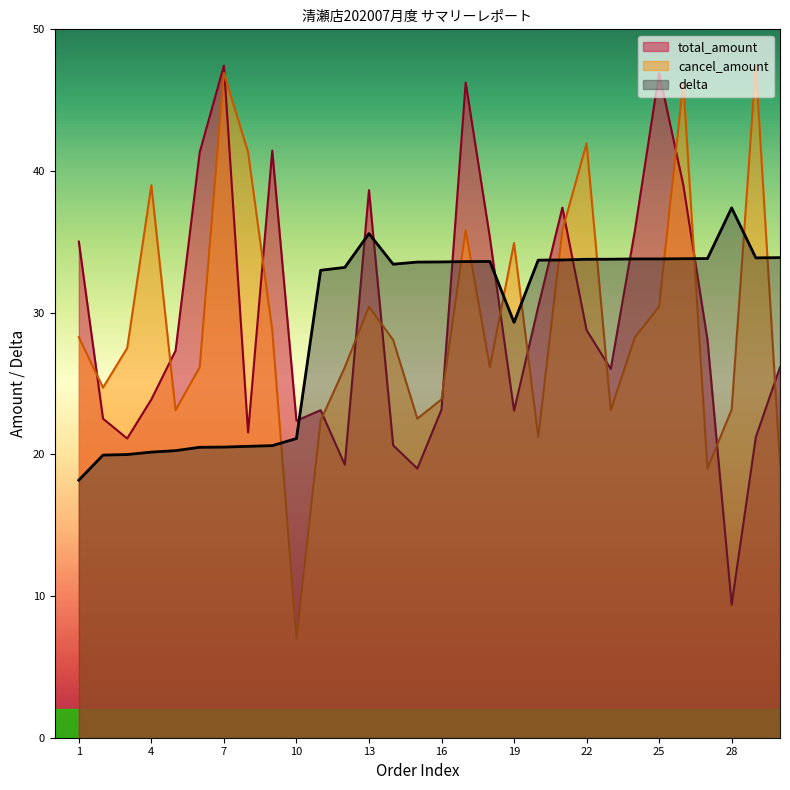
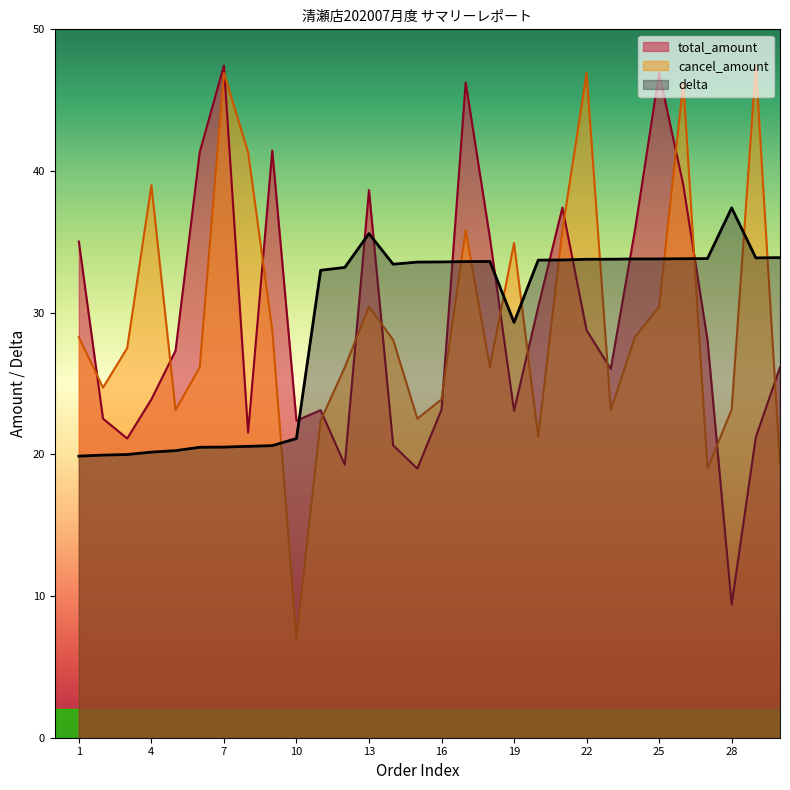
  {
    "total_amount": {
      "1": 35.0,
      "4": 23.9,
      "7": 47.4,
      "10": 22.4,
      "13": 38.7,
      "16": 23.2,
      "19": 23.1,
      "22": 28.8,
      "28": 9.4
    },
    "cancel_amount": {
      "1": 28.3,
      "4": 39.0,
      "7": 46.9,
      "10": 7.0,
      "13": 30.4,
      "16": 23.9,
      "19": 34.9,
-     "22": 42.0,
+     "22": 46.9,
      "25": 30.4,
      "28": 23.2
    },
    "delta": {
-     "1": 18.2,
+     "1": 19.9,
      "4": 20.2,
      "7": 20.5,
      "10": 21.1,
      "13": 35.6,
      "16": 33.6,
      "19": 29.3,
      "22": 33.8,
      "25": 33.8,
      "28": 37.4
    }
  }
